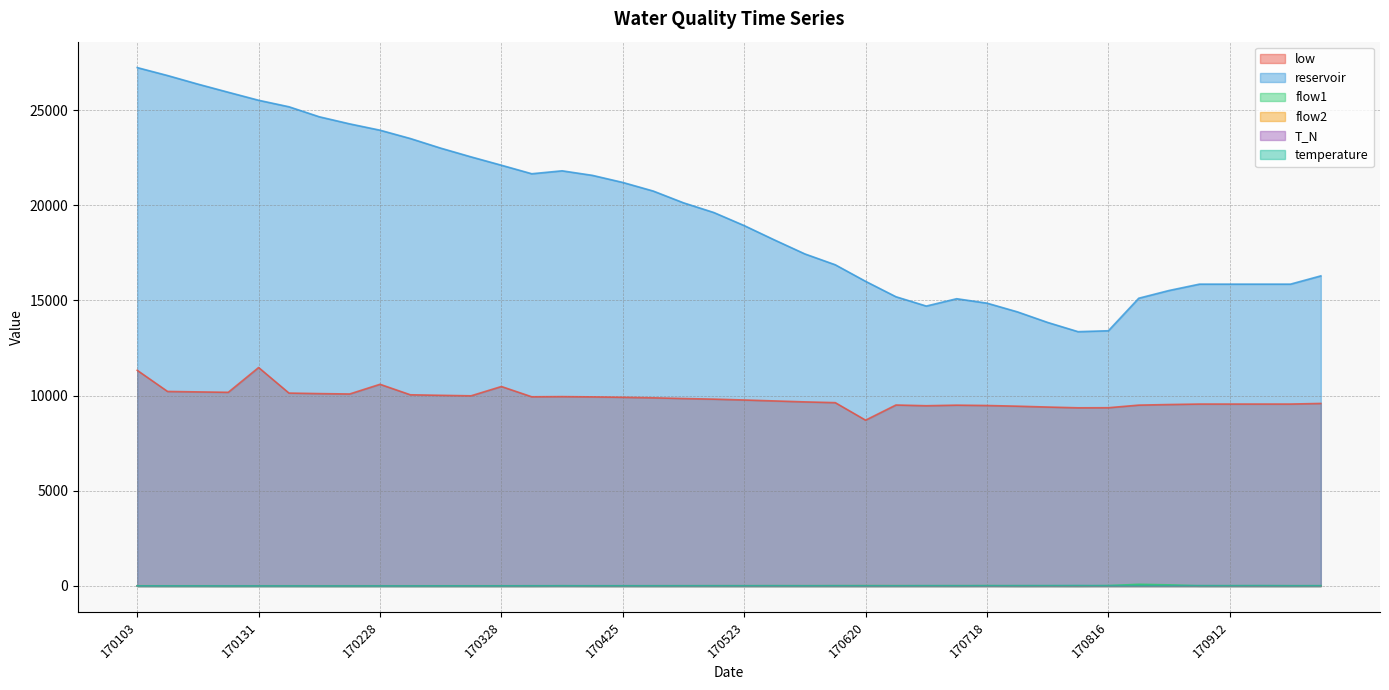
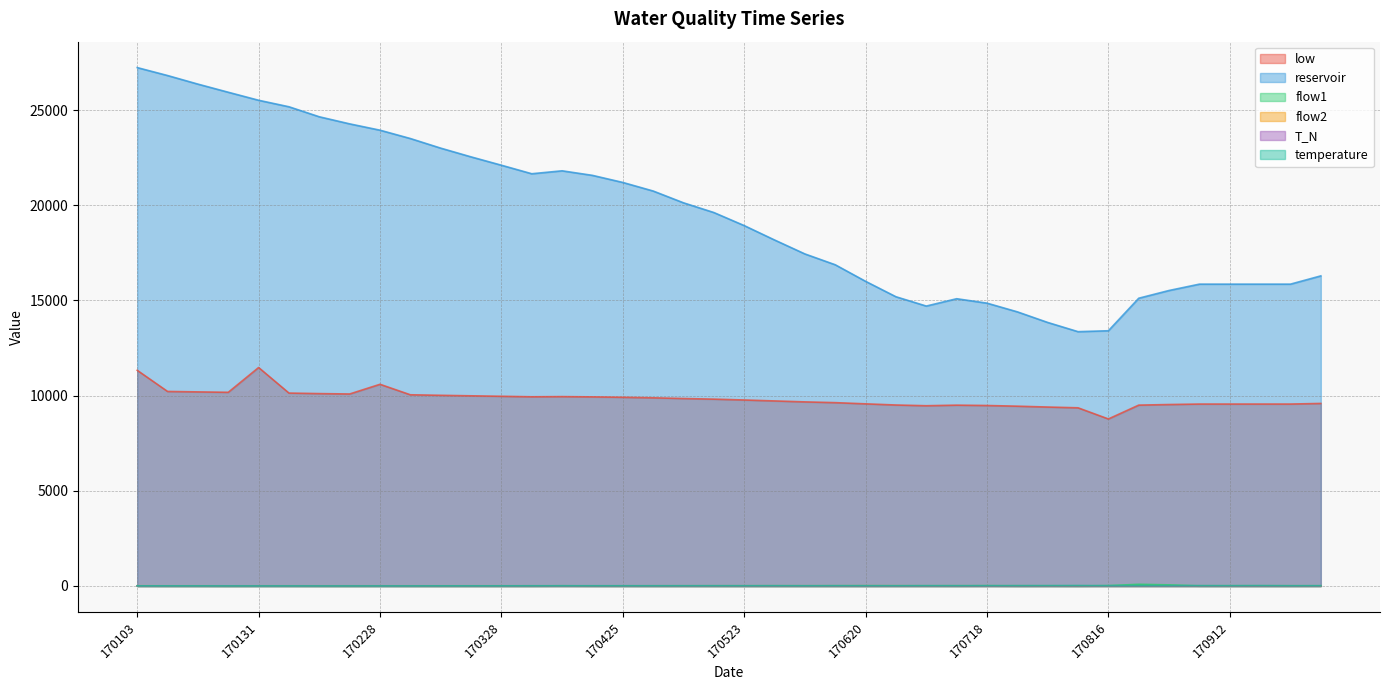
  {
    "low": {
      "170103": 11300,
      "170131": 11500,
      "170228": 10600,
-     "170328": 10500,
+     "170328": 10000,
      "170425": 9900,
      "170523": 9800,
-     "170620": 8700,
+     "170620": 9600,
      "170718": 9500,
-     "170816": 9400,
+     "170816": 8800,
      "170912": 9600
    }
  }
